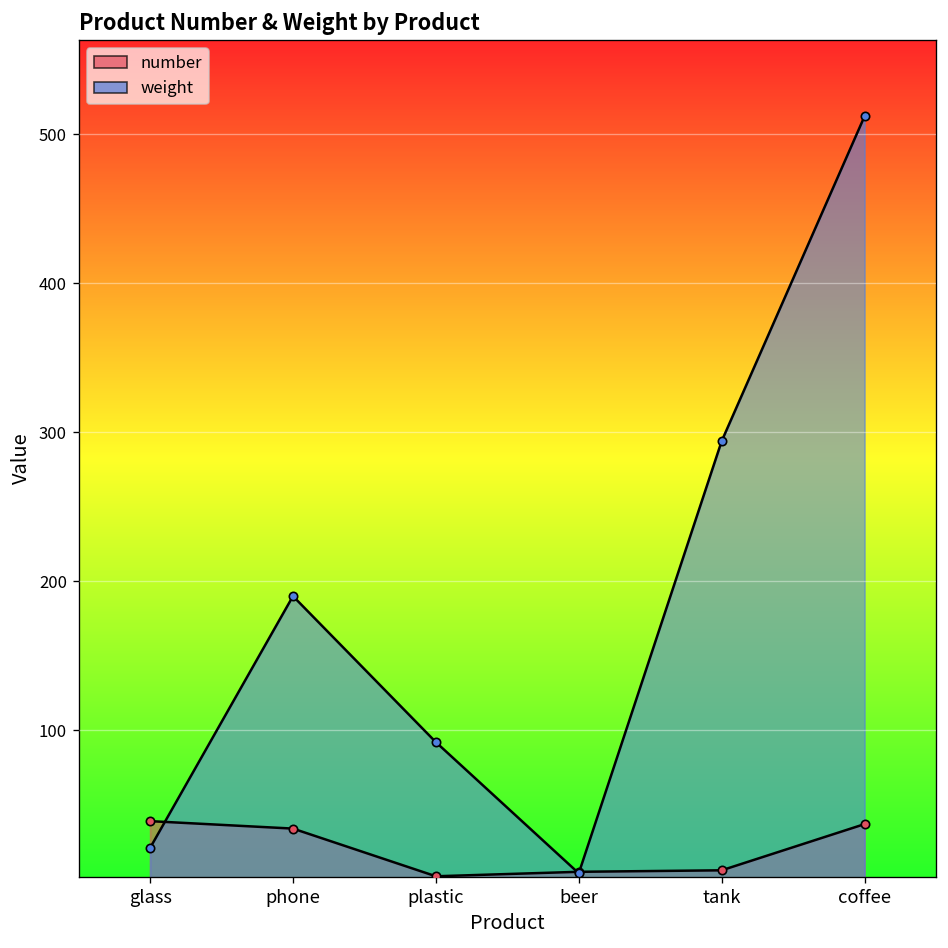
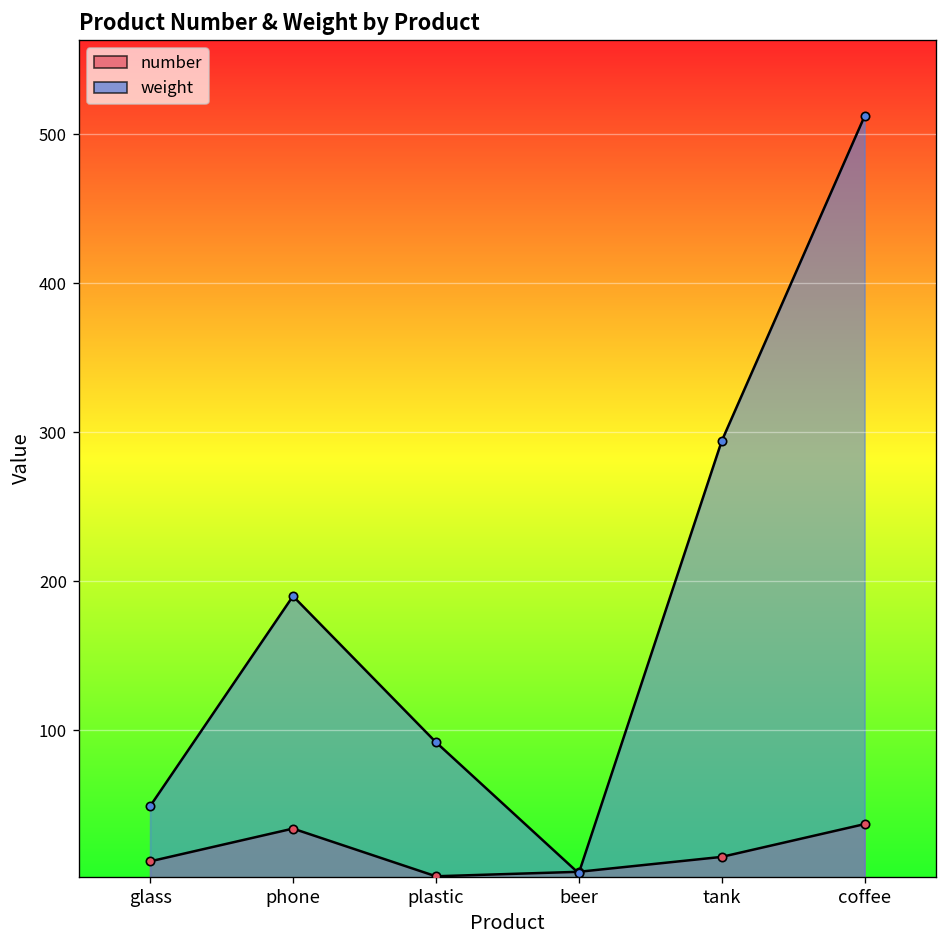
  {
    "number": {
-     "glass": 39,
+     "glass": 12,
      "phone": 34,
      "plastic": 2,
-     "tank": 6,
+     "tank": 15,
      "coffee": 37
    },
    "weight": {
-     "glass": 21,
+     "glass": 49,
      "phone": 190,
      "plastic": 92,
      "tank": 294,
      "coffee": 512
    }
  }
